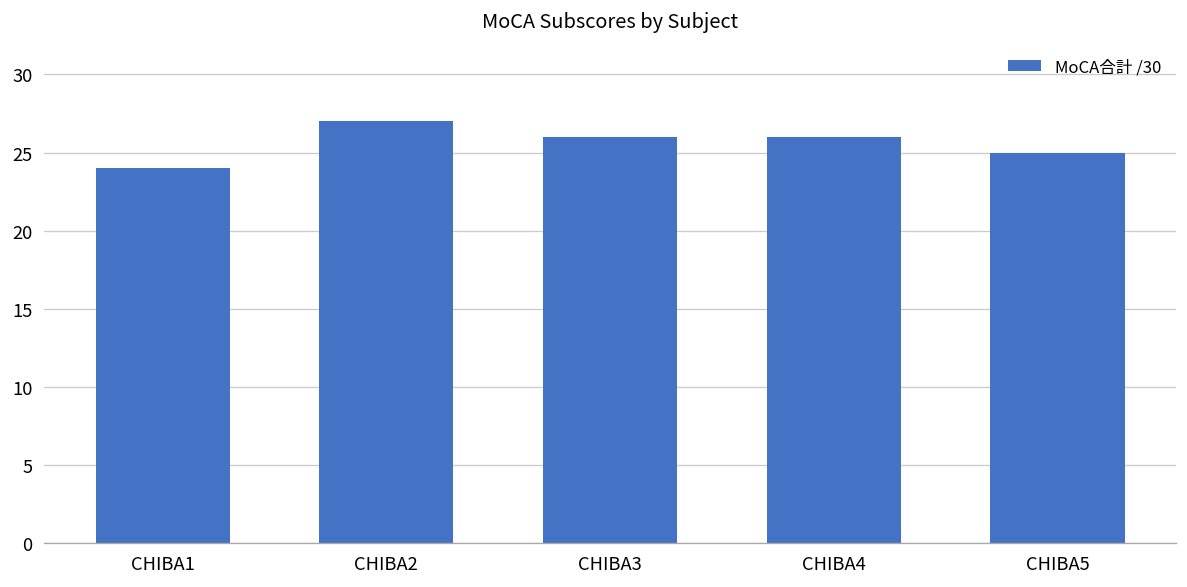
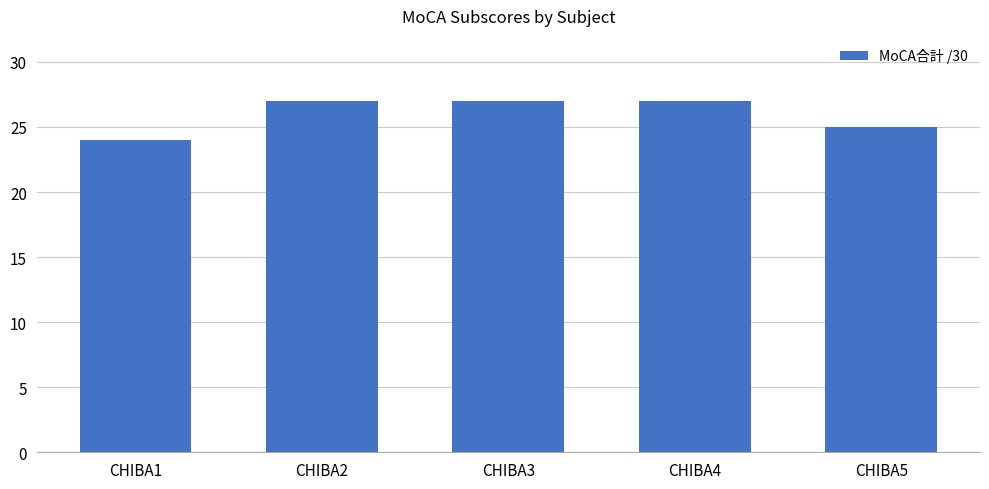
  {
    "CHIBA1": 24,
    "CHIBA2": 27,
-   "CHIBA3": 26,
-   "CHIBA4": 26,
+   "CHIBA3": 27,
+   "CHIBA4": 27,
    "CHIBA5": 25
  }
